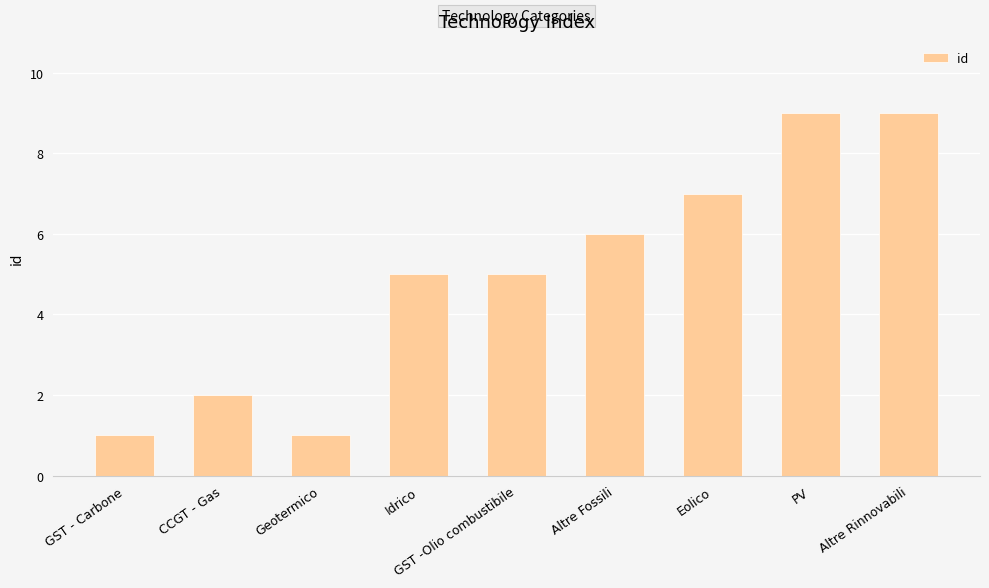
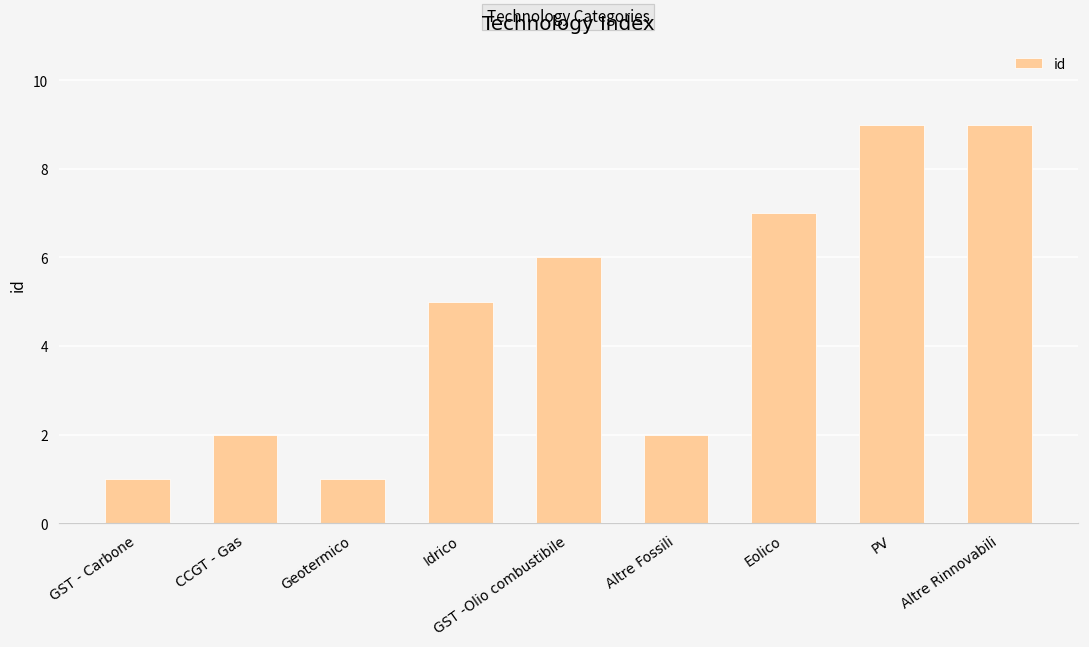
  {
    "GST - Carbone": 1,
    "CCGT - Gas": 2,
    "Geotermico": 1,
    "Idrico": 5,
-   "GST -Olio combustibile": 5,
-   "Altre Fossili": 6,
+   "GST -Olio combustibile": 6,
+   "Altre Fossili": 2,
    "Eolico": 7,
    "PV": 9,
    "Altre Rinnovabili": 9
  }
